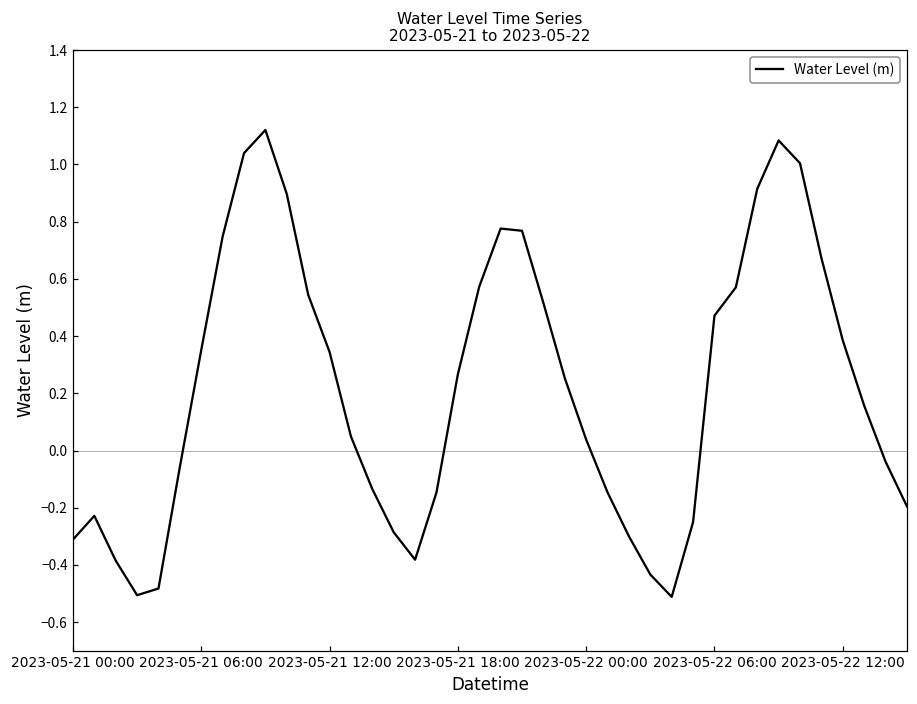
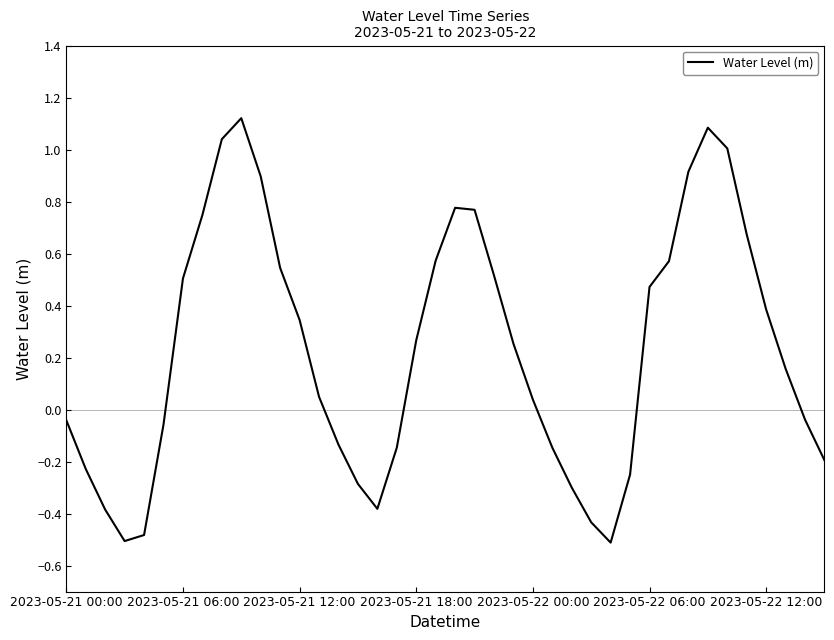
  {
-   "2023-05-21 00:00": -0.31,
-   "2023-05-21 06:00": 0.35,
+   "2023-05-21 00:00": -0.04,
+   "2023-05-21 06:00": 0.50,
    "2023-05-21 12:00": 0.34,
    "2023-05-21 18:00": 0.27,
    "2023-05-22 00:00": 0.04,
    "2023-05-22 06:00": 0.47,
    "2023-05-22 12:00": 0.38
  }
